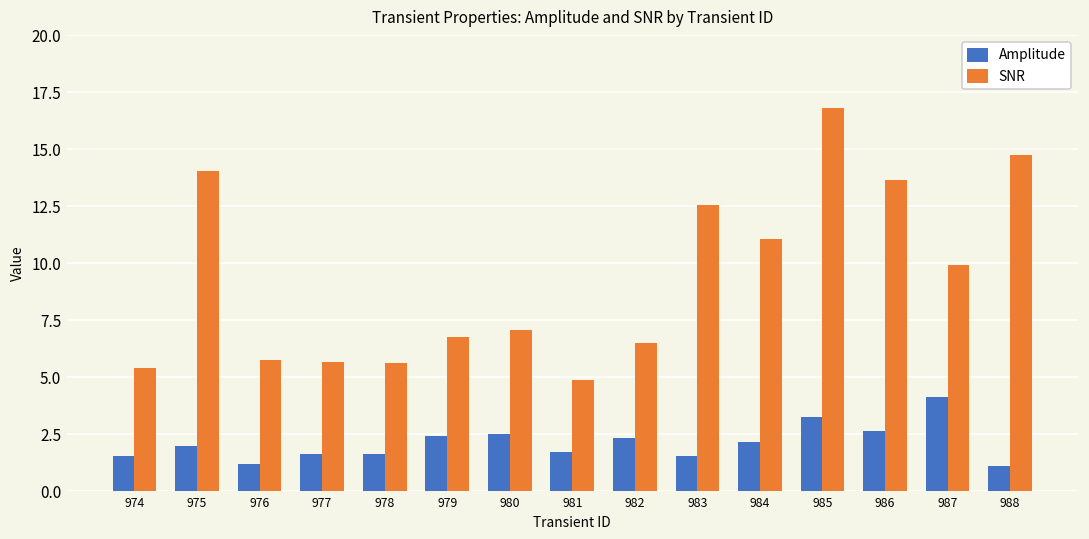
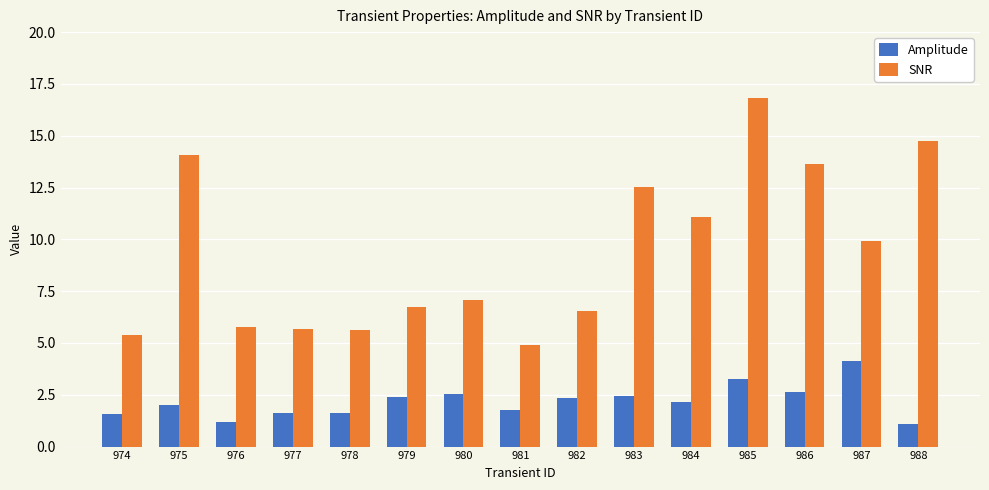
  {
    "Amplitude": {
      "974": 1.5,
      "975": 2.0,
      "976": 1.2,
      "977": 1.6,
      "978": 1.6,
      "979": 2.4,
      "980": 2.5,
      "981": 1.7,
      "982": 2.3,
-     "983": 1.5,
+     "983": 2.4,
      "984": 2.1,
      "985": 3.2,
      "986": 2.6,
      "987": 4.1,
      "988": 1.1
    },
    "SNR": {
      "974": 5.4,
      "975": 14.1,
      "976": 5.8,
      "977": 5.7,
      "978": 5.6,
      "979": 6.8,
      "980": 7.1,
      "981": 4.9,
      "982": 6.5,
      "983": 12.5,
      "984": 11.1,
      "985": 16.8,
      "986": 13.6,
      "987": 9.9,
      "988": 14.7
    }
  }
